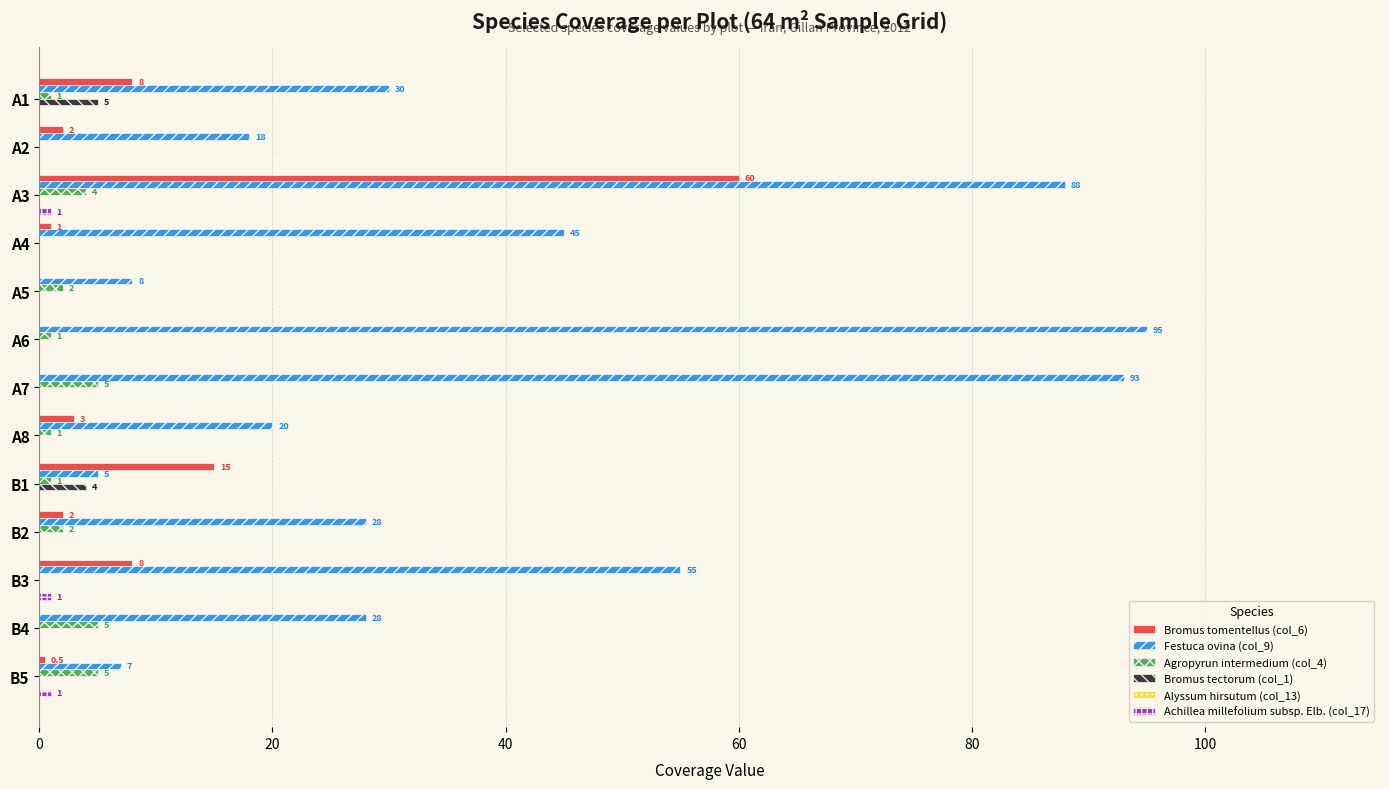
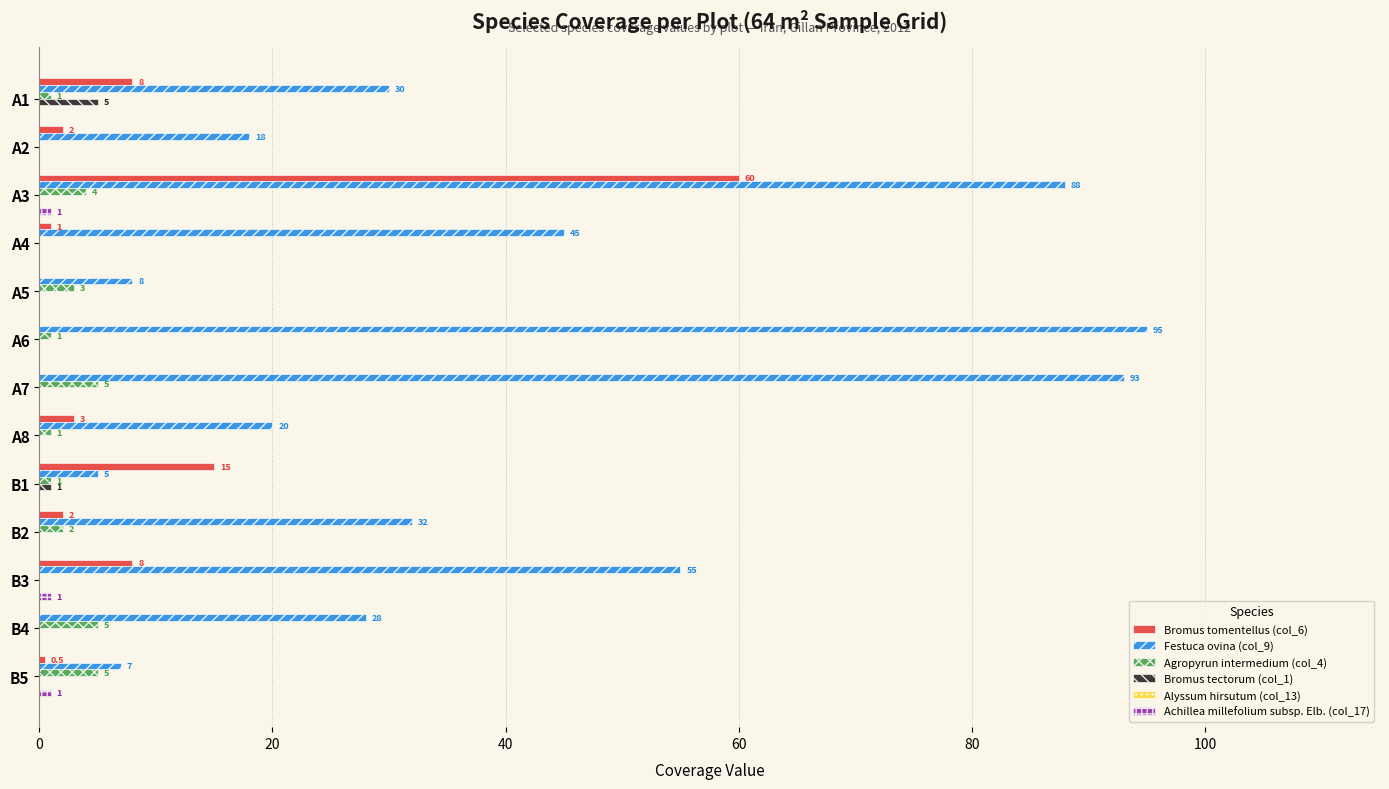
  {
    "Bromus tomentellus (col_6)": {
      "A1": 8,
      "A2": 2,
      "A3": 60,
      "A4": 1,
      "A8": 3,
      "B1": 15,
      "B2": 2,
      "B3": 8,
      "B5": 0.5
    },
    "Festuca ovina (col_9)": {
      "A1": 30,
      "A2": 18,
      "A3": 88,
      "A4": 45,
      "A5": 8,
      "A6": 95,
      "A7": 93,
      "A8": 20,
      "B1": 5,
-     "B2": 28,
+     "B2": 32,
      "B3": 55,
      "B4": 28,
      "B5": 7
    },
    "Agropyrun intermedium (col_4)": {
      "A1": 1,
      "A3": 4,
-     "A5": 2,
+     "A5": 3,
      "A6": 1,
      "A7": 5,
      "A8": 1,
      "B2": 2,
      "B4": 5,
      "B5": 5
    },
    "Bromus tectorum (col_1)": {
      "A1": 5,
-     "B1": 4
+     "B1": 1
    },
    "Alyssum hirsutum (col_13)": {
      "A1": 0.0,
      "A2": 0.0,
      "A3": 0.0,
      "A4": 0.0,
      "A5": 0.0,
      "A6": 0.0,
      "A7": 0.0,
      "A8": 0.0,
      "B1": 0.0,
      "B2": 0.0,
      "B3": 0.0,
      "B4": 0.0,
      "B5": 0.0
    },
    "Achillea millefolium subsp. Elb. (col_17)": {
      "A3": 1,
      "B3": 1,
      "B5": 1
    }
  }
